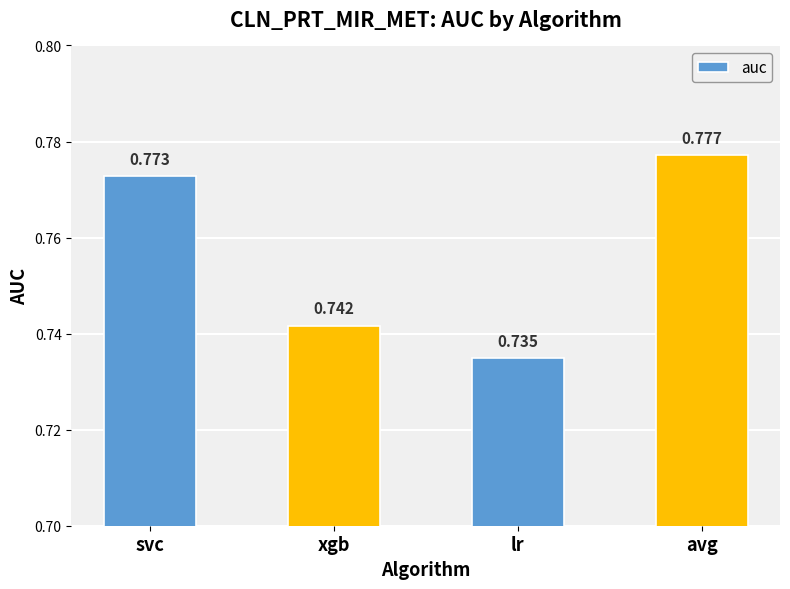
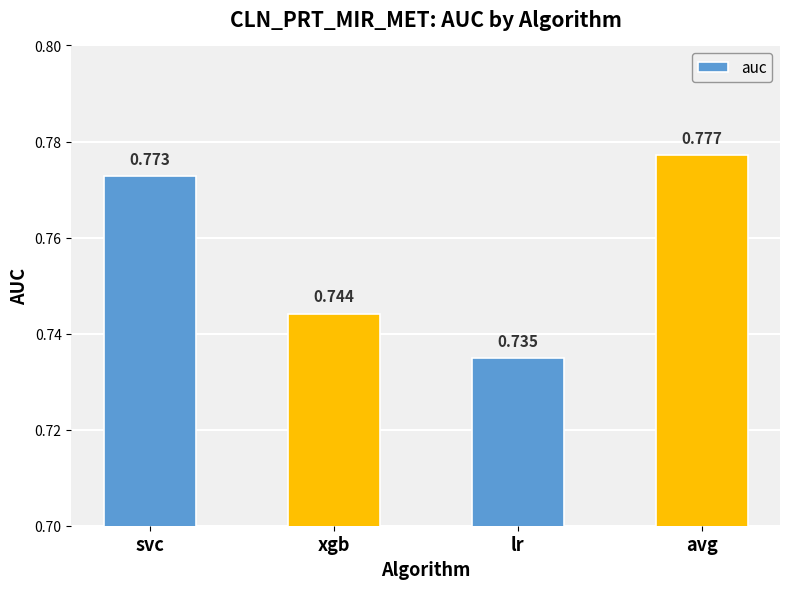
  {
    "svc": 0.773,
-   "xgb": 0.742,
+   "xgb": 0.744,
    "lr": 0.735,
    "avg": 0.777
  }
